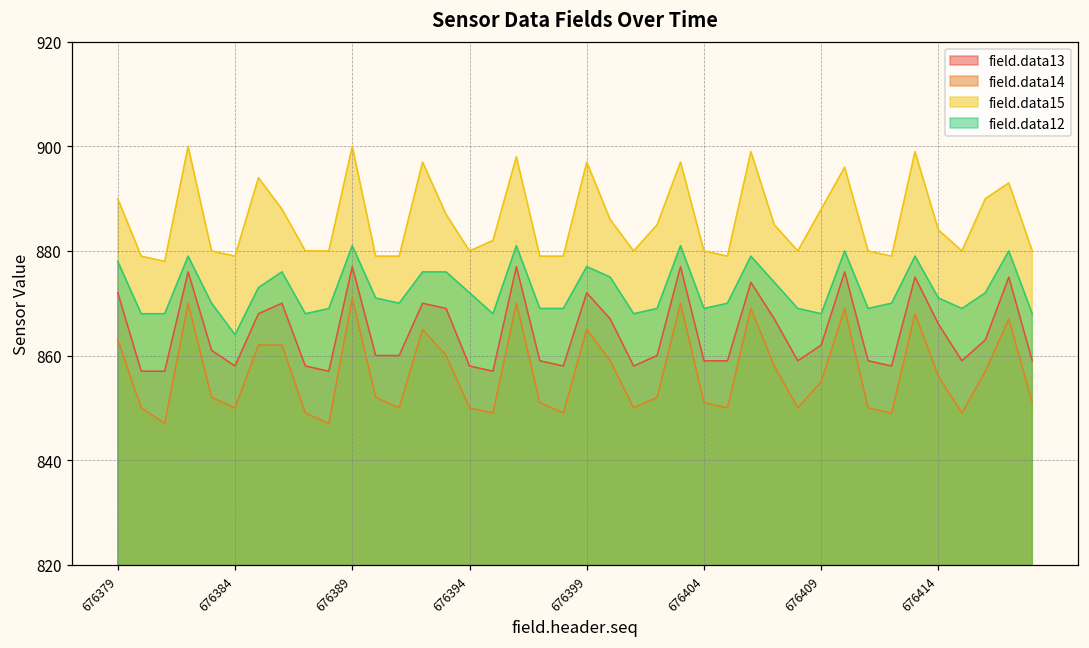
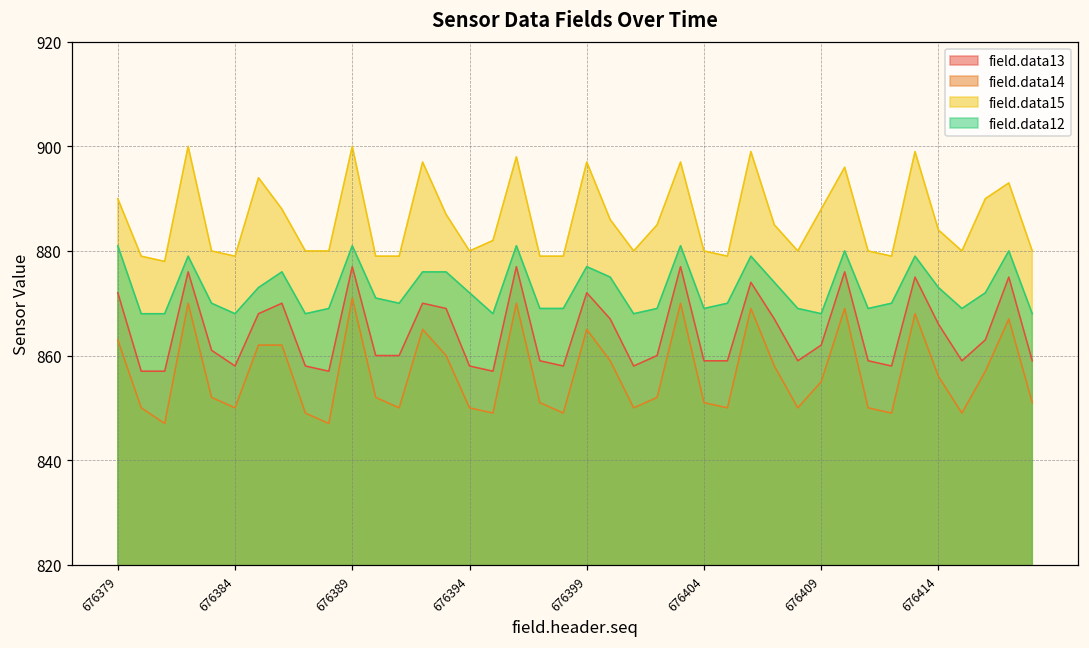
  {
    "field.data12": {
-     "676379": 878,
-     "676384": 864,
+     "676379": 881,
+     "676384": 868,
      "676389": 881,
      "676394": 872,
      "676399": 877,
      "676404": 869,
      "676409": 868,
-     "676414": 871
+     "676414": 873
    }
  }
